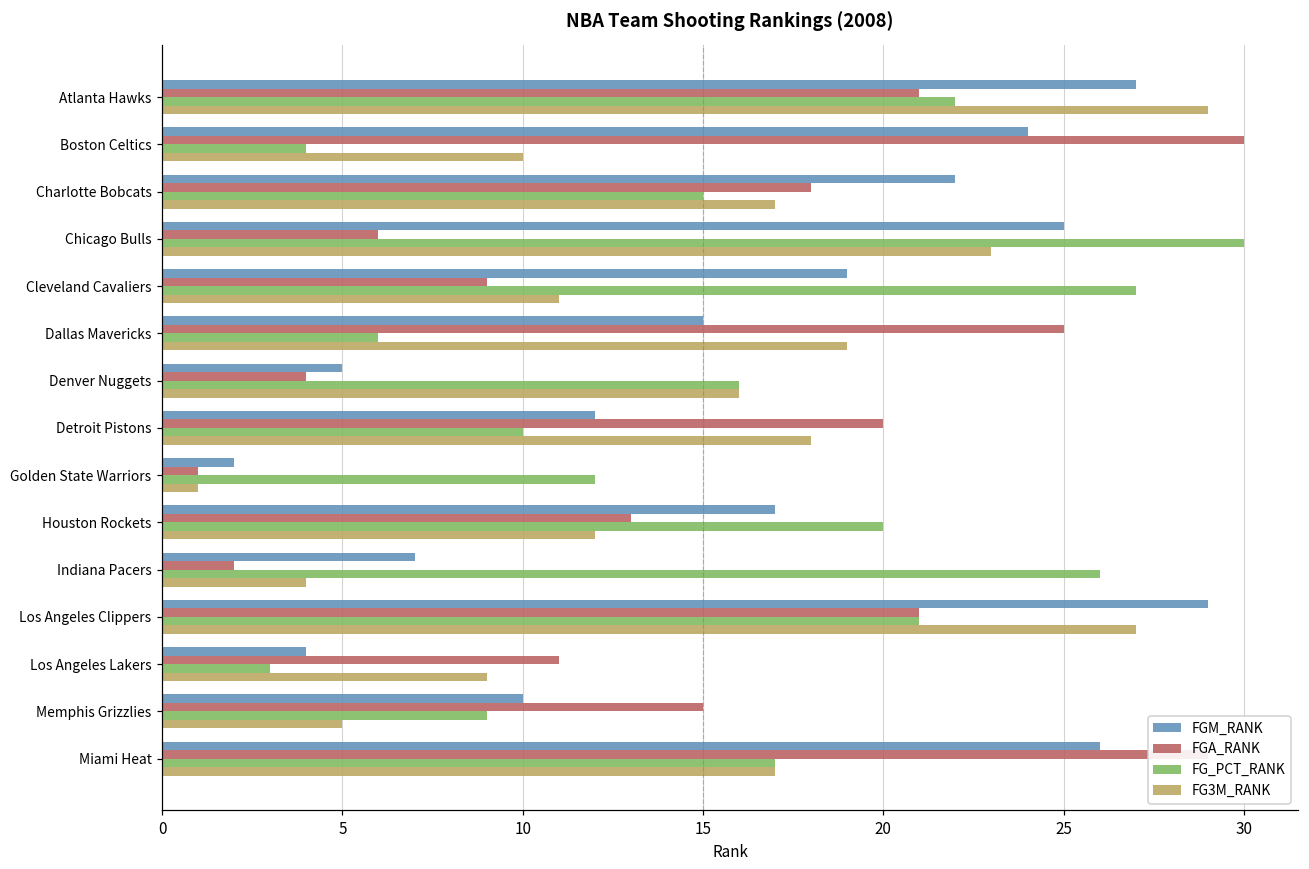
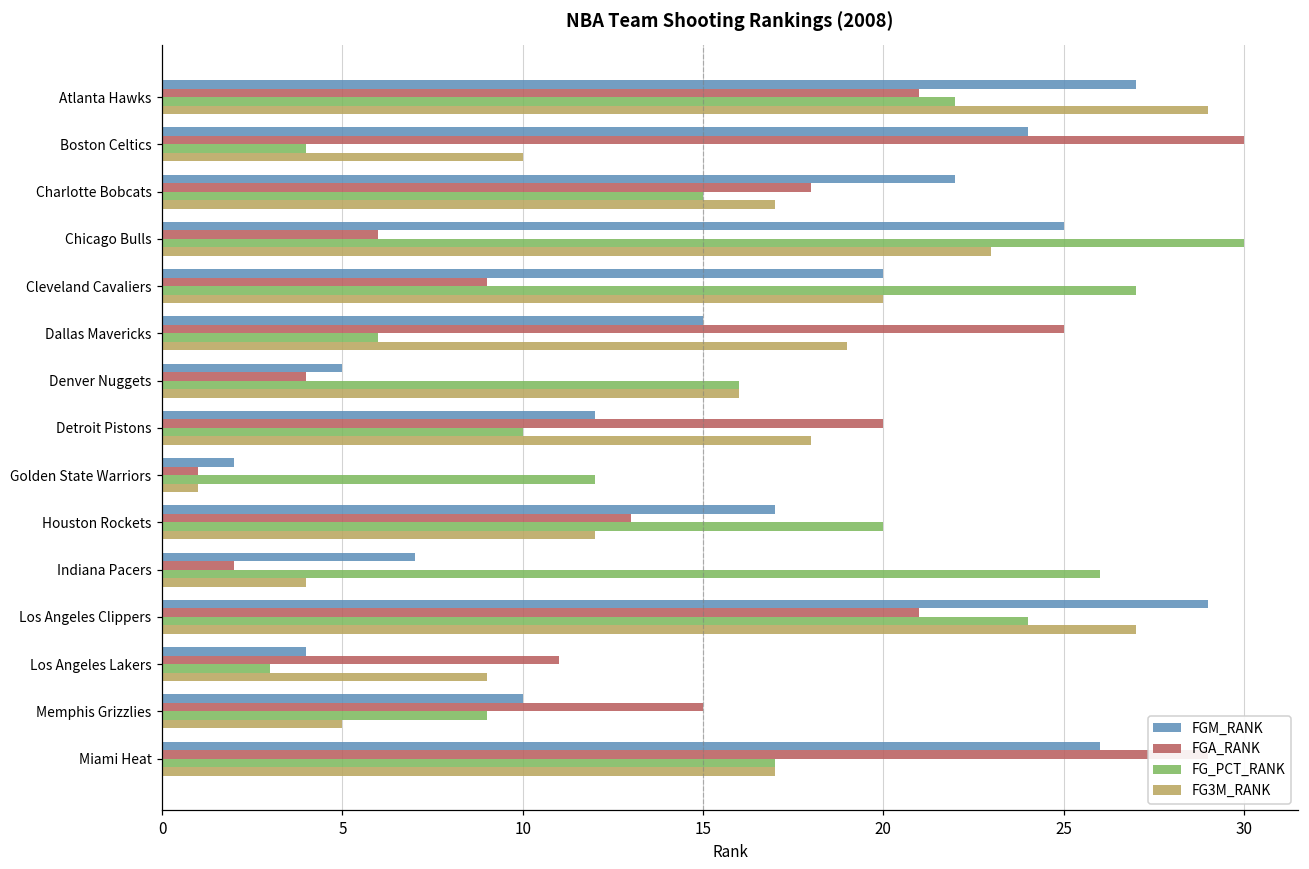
  {
    "FGM_RANK": {
      "Atlanta Hawks": 27,
      "Boston Celtics": 24,
      "Charlotte Bobcats": 22,
      "Chicago Bulls": 25,
-     "Cleveland Cavaliers": 19,
+     "Cleveland Cavaliers": 20,
      "Dallas Mavericks": 15,
      "Denver Nuggets": 5,
      "Detroit Pistons": 12,
      "Golden State Warriors": 2,
      "Houston Rockets": 17,
      "Indiana Pacers": 7,
      "Los Angeles Clippers": 29,
      "Los Angeles Lakers": 4,
      "Memphis Grizzlies": 10,
      "Miami Heat": 26
    },
    "FGA_RANK": {
      "Atlanta Hawks": 21,
      "Boston Celtics": 30,
      "Charlotte Bobcats": 18,
      "Chicago Bulls": 6,
      "Cleveland Cavaliers": 9,
      "Dallas Mavericks": 25,
      "Denver Nuggets": 4,
      "Detroit Pistons": 20,
      "Golden State Warriors": 1,
      "Houston Rockets": 13,
      "Indiana Pacers": 2,
      "Los Angeles Clippers": 21,
      "Los Angeles Lakers": 11,
      "Memphis Grizzlies": 15
    },
    "FG_PCT_RANK": {
      "Atlanta Hawks": 22,
      "Boston Celtics": 4,
      "Charlotte Bobcats": 15,
      "Chicago Bulls": 30,
      "Cleveland Cavaliers": 27,
      "Dallas Mavericks": 6,
      "Denver Nuggets": 16,
      "Detroit Pistons": 10,
      "Golden State Warriors": 12,
      "Houston Rockets": 20,
      "Indiana Pacers": 26,
-     "Los Angeles Clippers": 21,
+     "Los Angeles Clippers": 24,
      "Los Angeles Lakers": 3,
      "Memphis Grizzlies": 9,
      "Miami Heat": 17
    },
    "FG3M_RANK": {
      "Atlanta Hawks": 29,
      "Boston Celtics": 10,
      "Charlotte Bobcats": 17,
      "Chicago Bulls": 23,
-     "Cleveland Cavaliers": 11,
+     "Cleveland Cavaliers": 20,
      "Dallas Mavericks": 19,
      "Denver Nuggets": 16,
      "Detroit Pistons": 18,
      "Golden State Warriors": 1,
      "Houston Rockets": 12,
      "Indiana Pacers": 4,
      "Los Angeles Clippers": 27,
      "Los Angeles Lakers": 9,
      "Memphis Grizzlies": 5,
      "Miami Heat": 17
    }
  }
